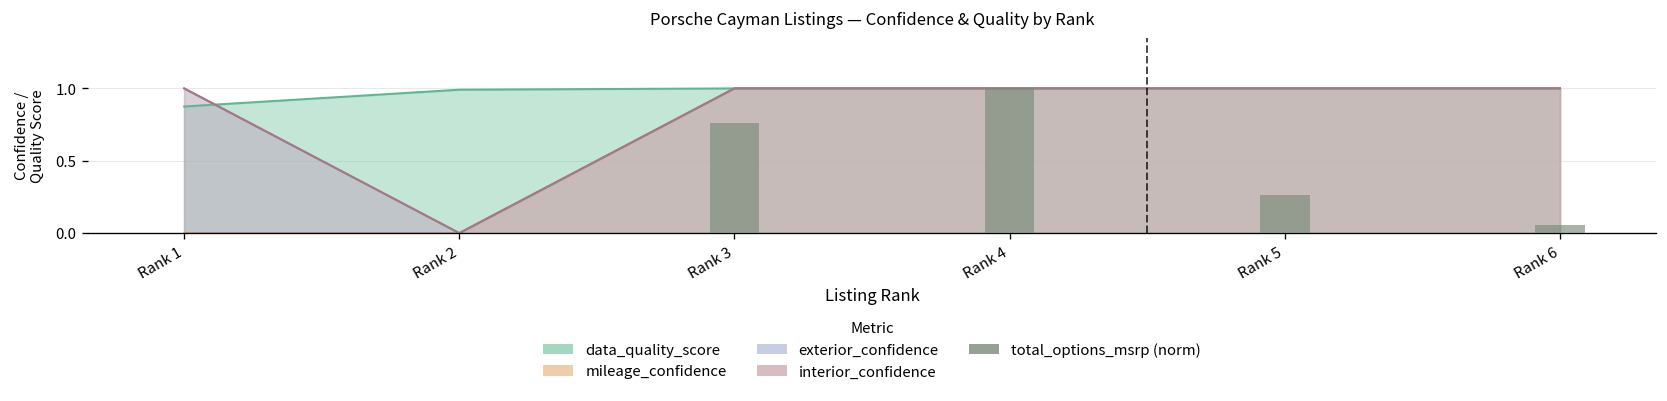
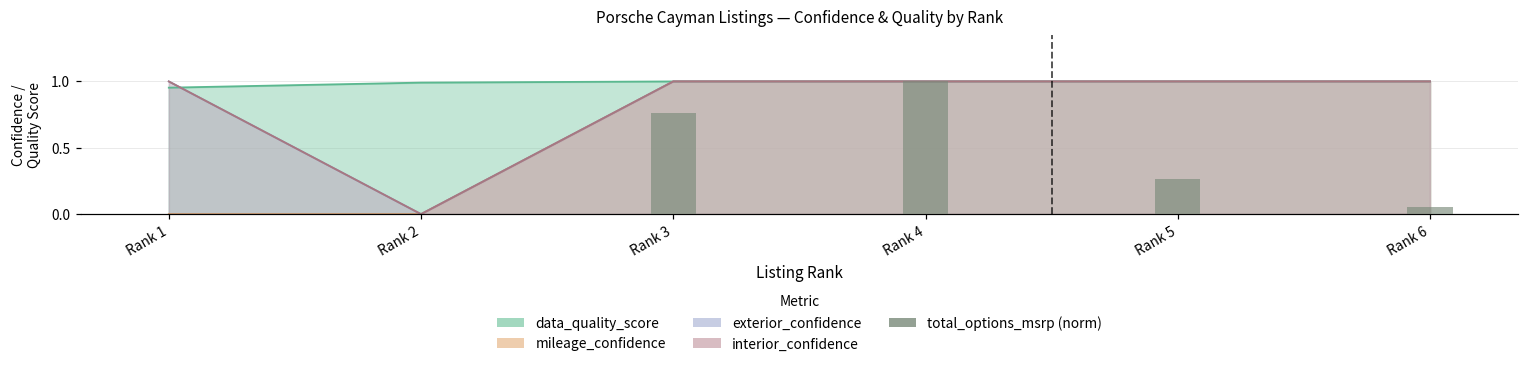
  {
    "total_options_msrp (norm)": {
      "Rank 1": 0.00,
      "Rank 2": 0.00,
      "Rank 3": 0.76,
      "Rank 4": 1.00,
      "Rank 5": 0.26,
      "Rank 6": 0.06
    },
    "data_quality_score": {
-     "Rank 1": 0.88,
+     "Rank 1": 0.95,
      "Rank 2": 0.99
    }
  }
